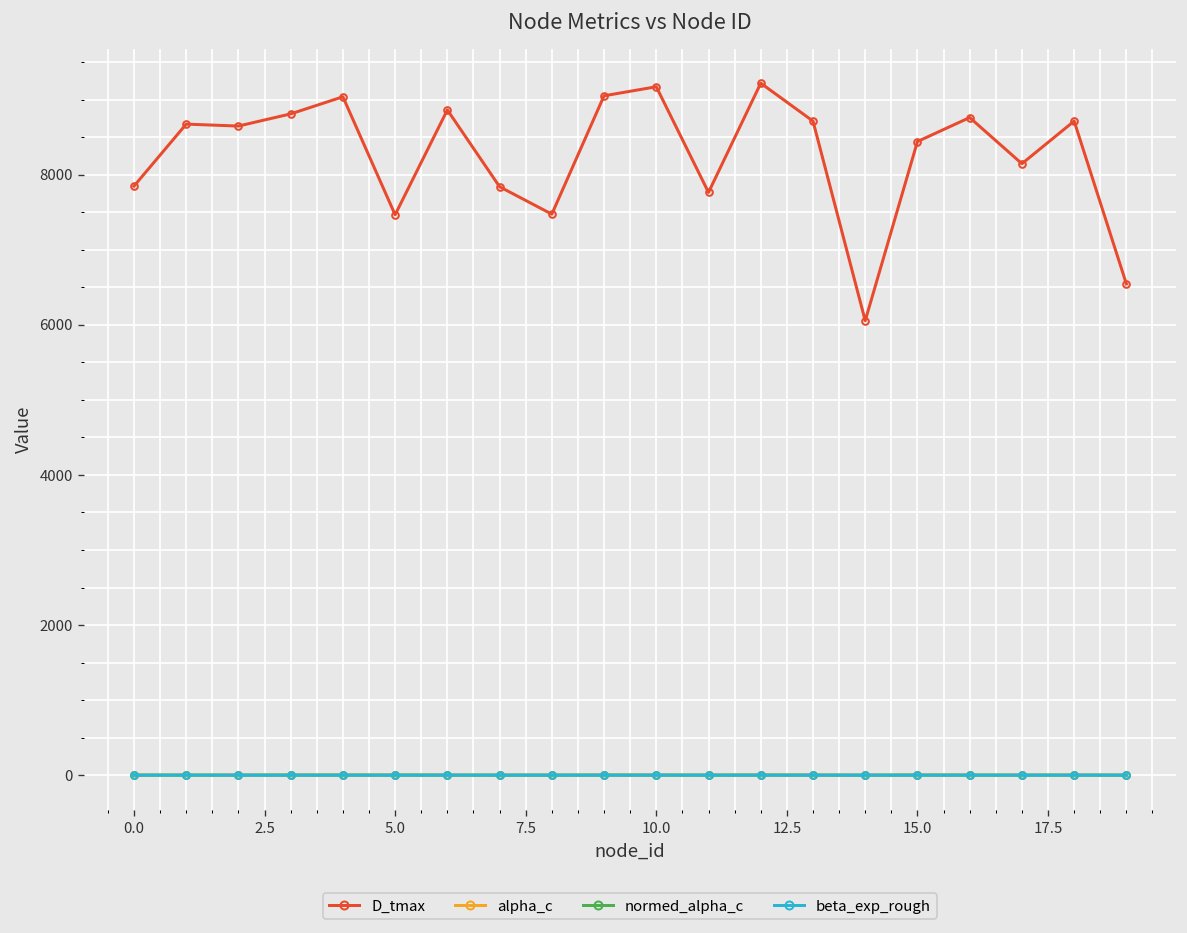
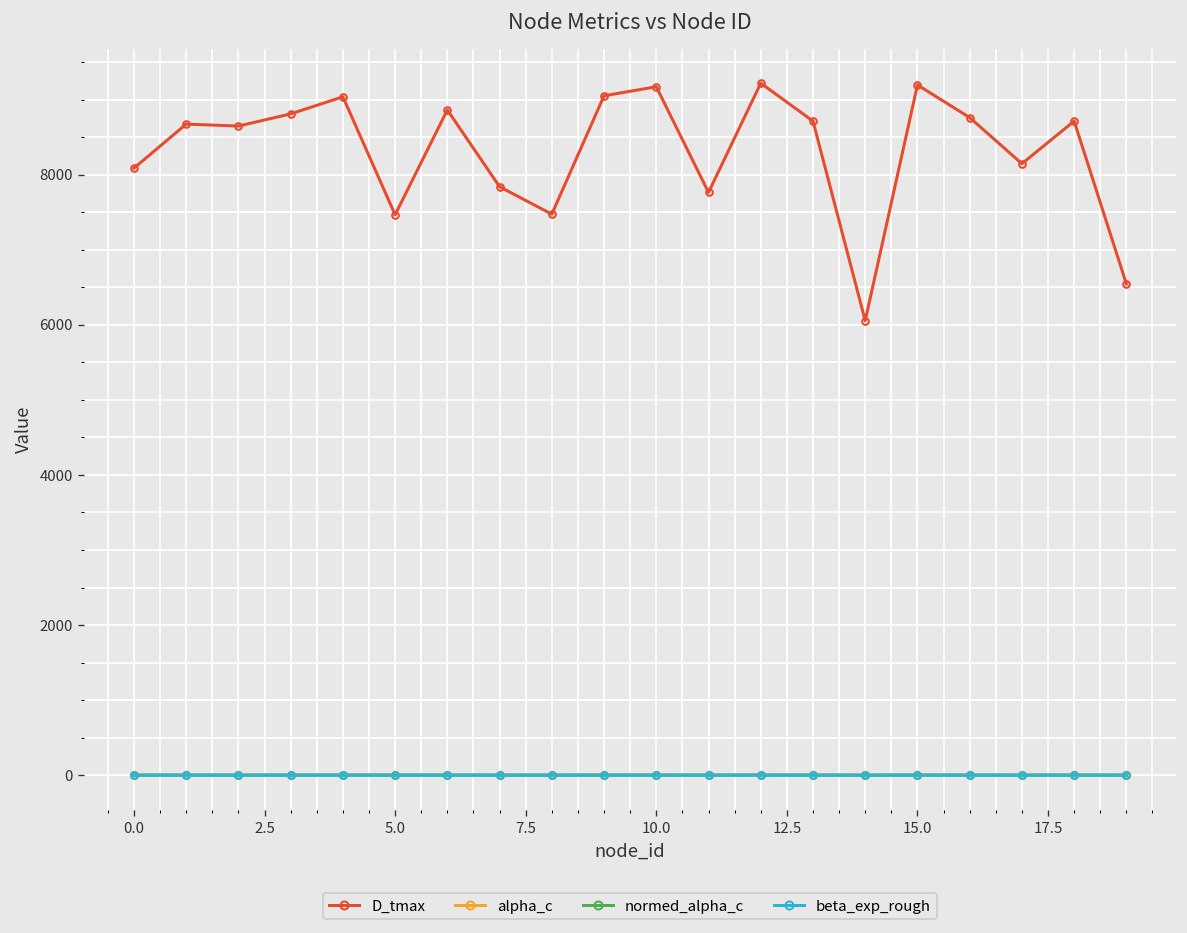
  {
    "D_tmax": {
-     "0.0": 7800,
+     "0.0": 8100,
      "5.0": 7500,
      "10.0": 9200,
-     "15.0": 8400
+     "15.0": 9200
    },
    "beta_exp_rough": {
      "0.0": 0,
      "5.0": 0,
      "10.0": 0,
      "15.0": 0
    }
  }
